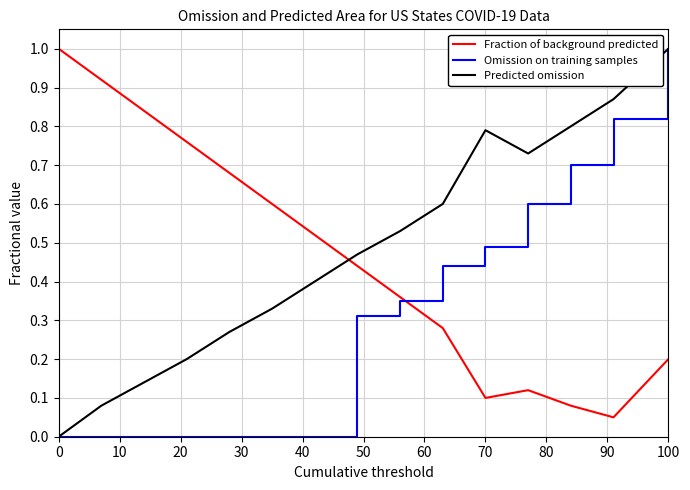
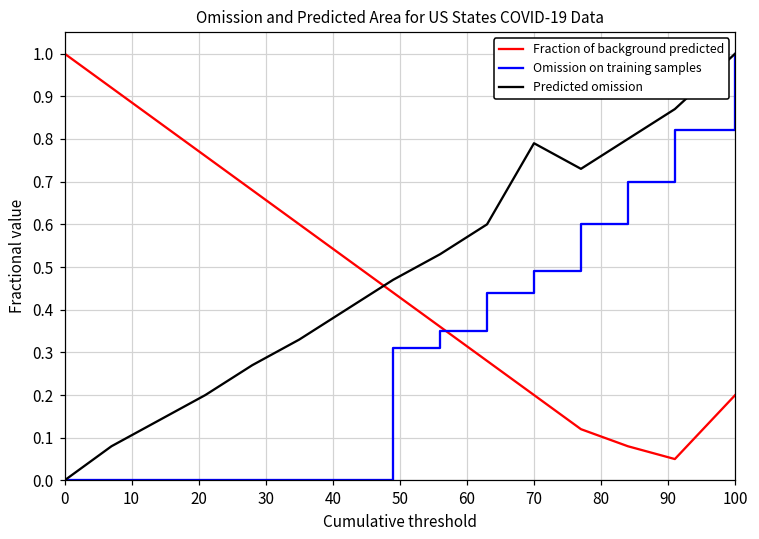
  {
    "Fraction of background predicted": {
      "0": 1.0,
-     "70": 0.1,
+     "70": 0.2,
      "100": 0.2
    },
    "Omission on training samples": {
      "70": 0.49
    },
    "Predicted omission": {
      "70": 0.79
    }
  }
